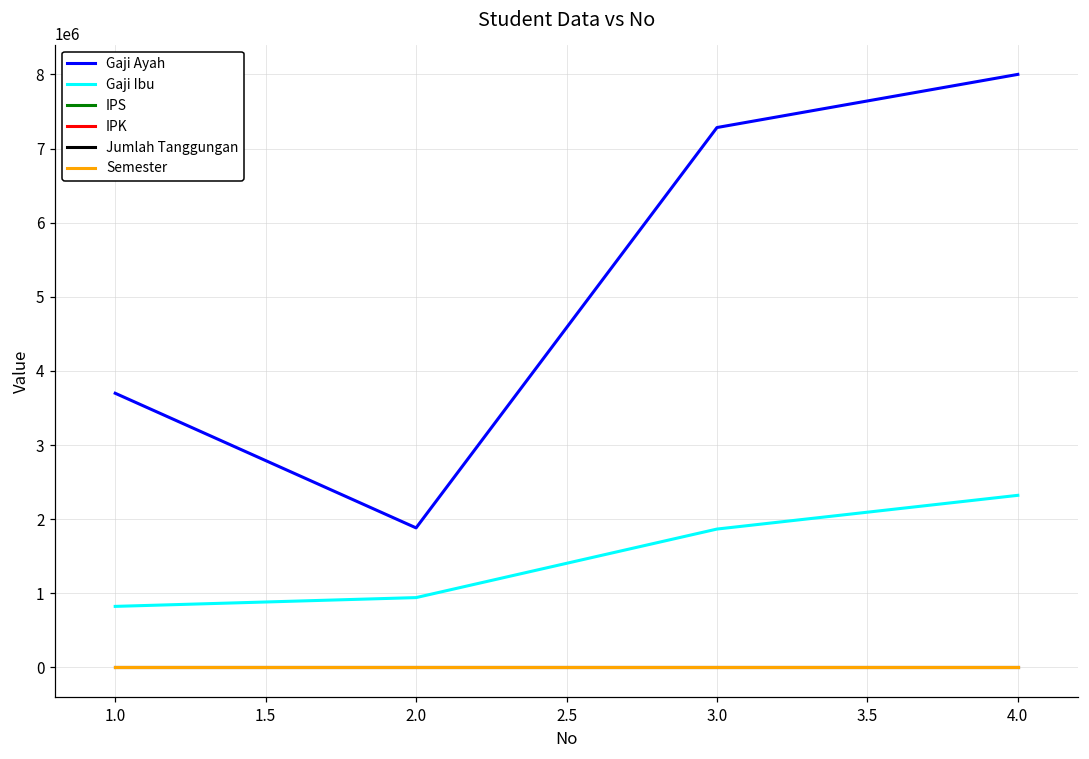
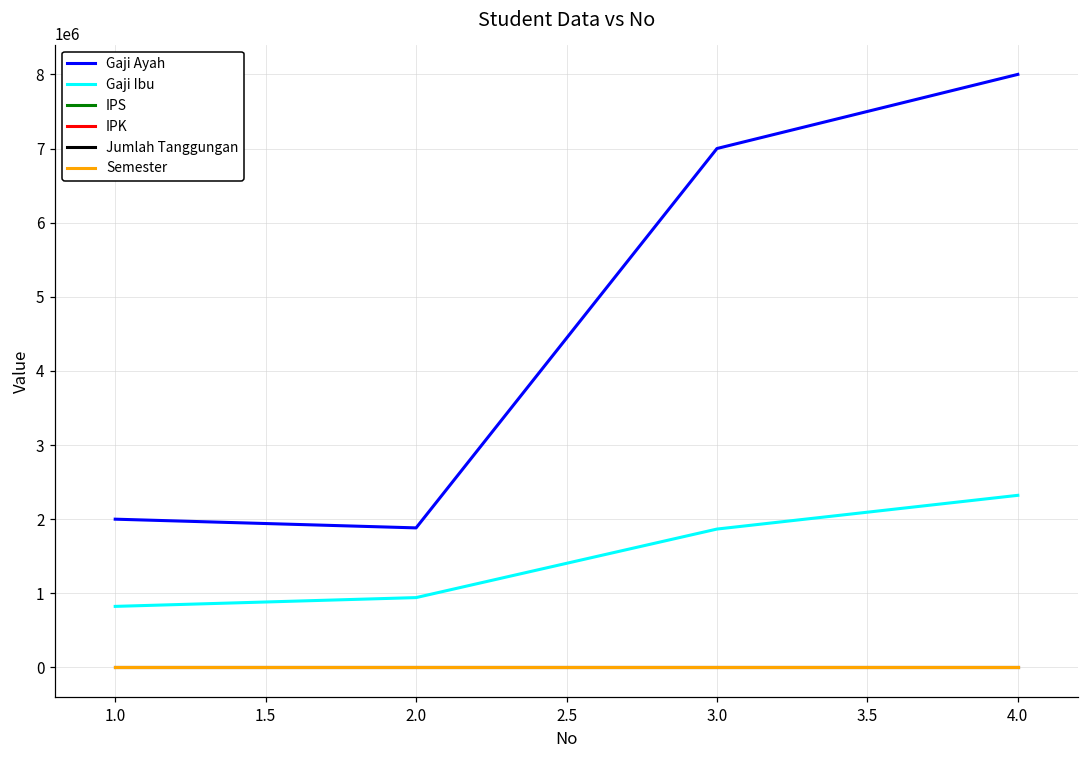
  {
    "Gaji Ayah": {
-     "1.0": 3700000,
+     "1.0": 2000000,
      "2.0": 1900000,
-     "3.0": 7300000,
+     "3.0": 7000000,
      "4.0": 8000000
    },
    "Gaji Ibu": {
      "1.0": 800000,
      "2.0": 900000,
      "3.0": 1900000,
      "4.0": 2300000
    },
    "Semester": {
      "1.0": 0,
      "2.0": 0,
      "3.0": 0,
      "4.0": 0
    }
  }
